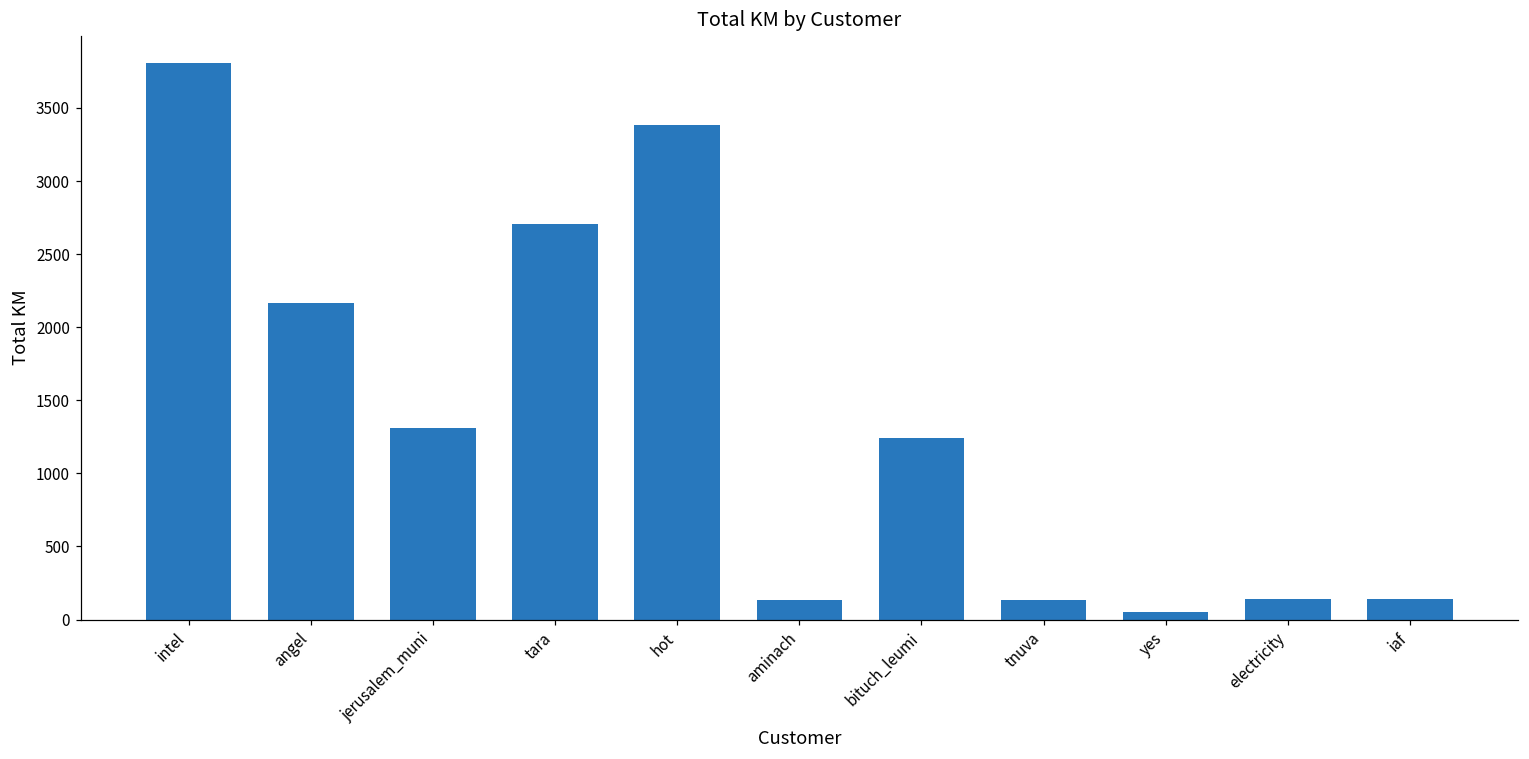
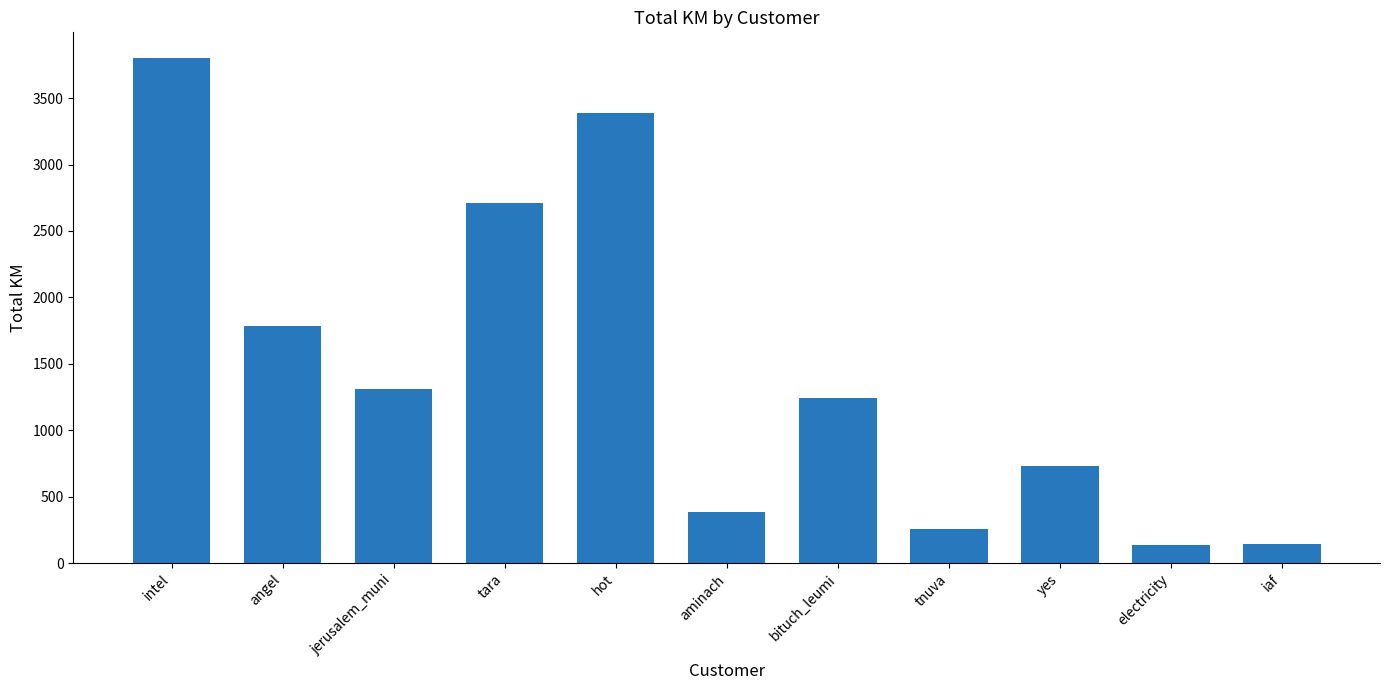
  {
    "intel": 3800,
-   "angel": 2170,
+   "angel": 1790,
    "jerusalem_muni": 1310,
    "tara": 2710,
    "hot": 3390,
-   "aminach": 130,
+   "aminach": 390,
    "bituch_leumi": 1240,
-   "tnuva": 130,
-   "yes": 50,
+   "tnuva": 260,
+   "yes": 730,
    "electricity": 140,
    "iaf": 140
  }
